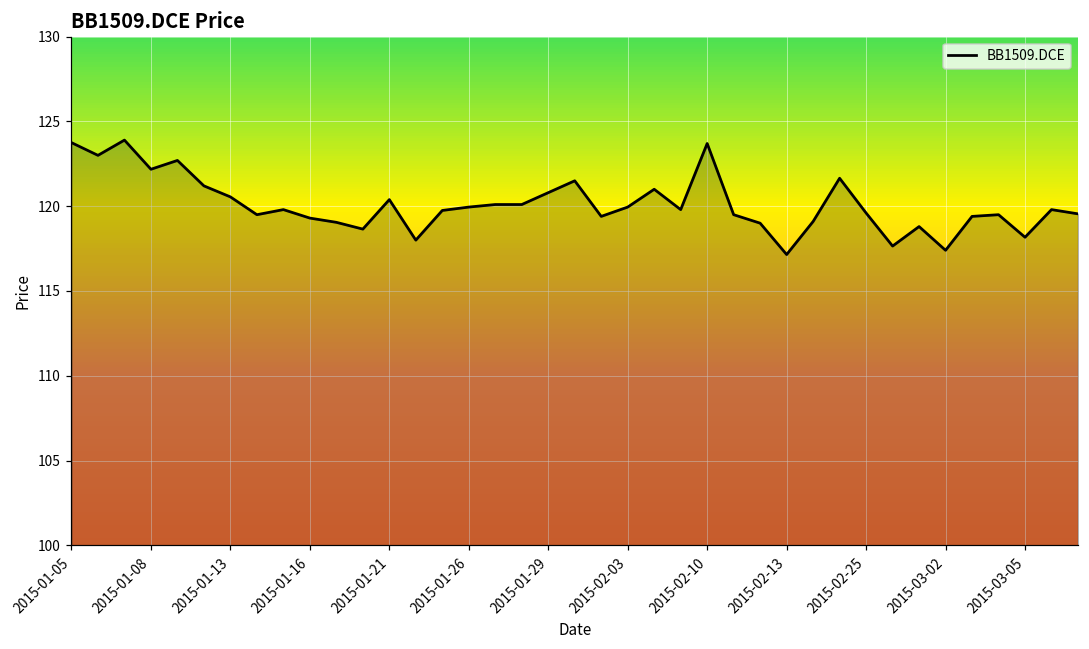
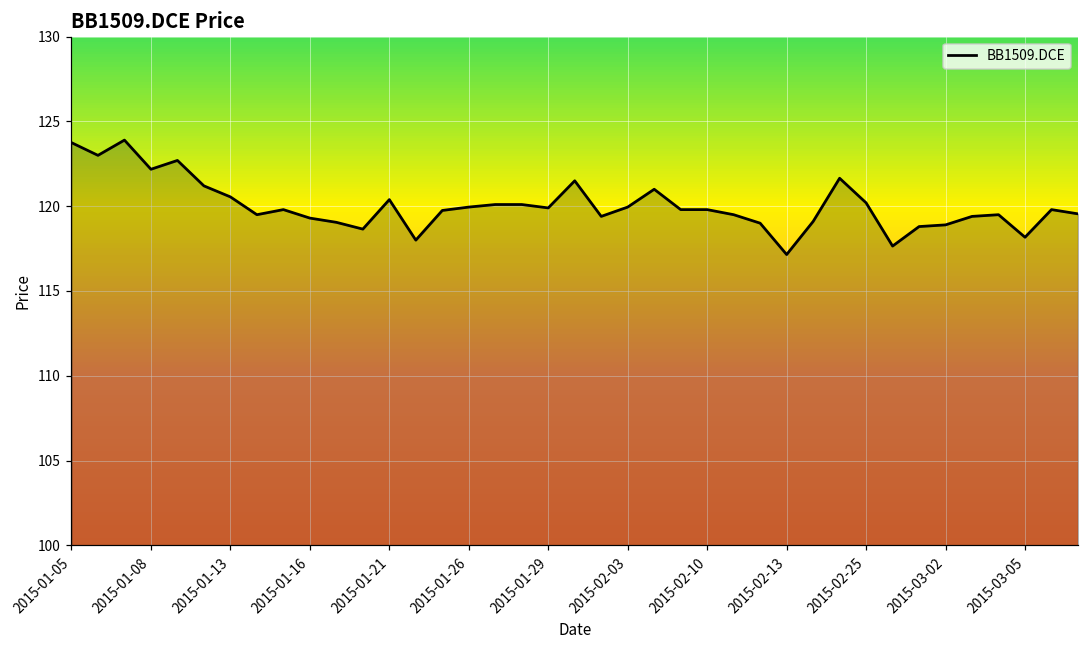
  {
    "2015-01-05": 123.8,
    "2015-01-08": 122.2,
    "2015-01-13": 120.6,
    "2015-01-16": 119.3,
    "2015-01-21": 120.4,
    "2015-01-26": 120.0,
-   "2015-01-29": 120.8,
+   "2015-01-29": 119.9,
    "2015-02-03": 120.0,
-   "2015-02-10": 123.7,
+   "2015-02-10": 119.8,
    "2015-02-13": 117.2,
-   "2015-02-25": 119.6,
-   "2015-03-02": 117.4,
+   "2015-02-25": 120.2,
+   "2015-03-02": 118.9,
    "2015-03-05": 118.2
  }
